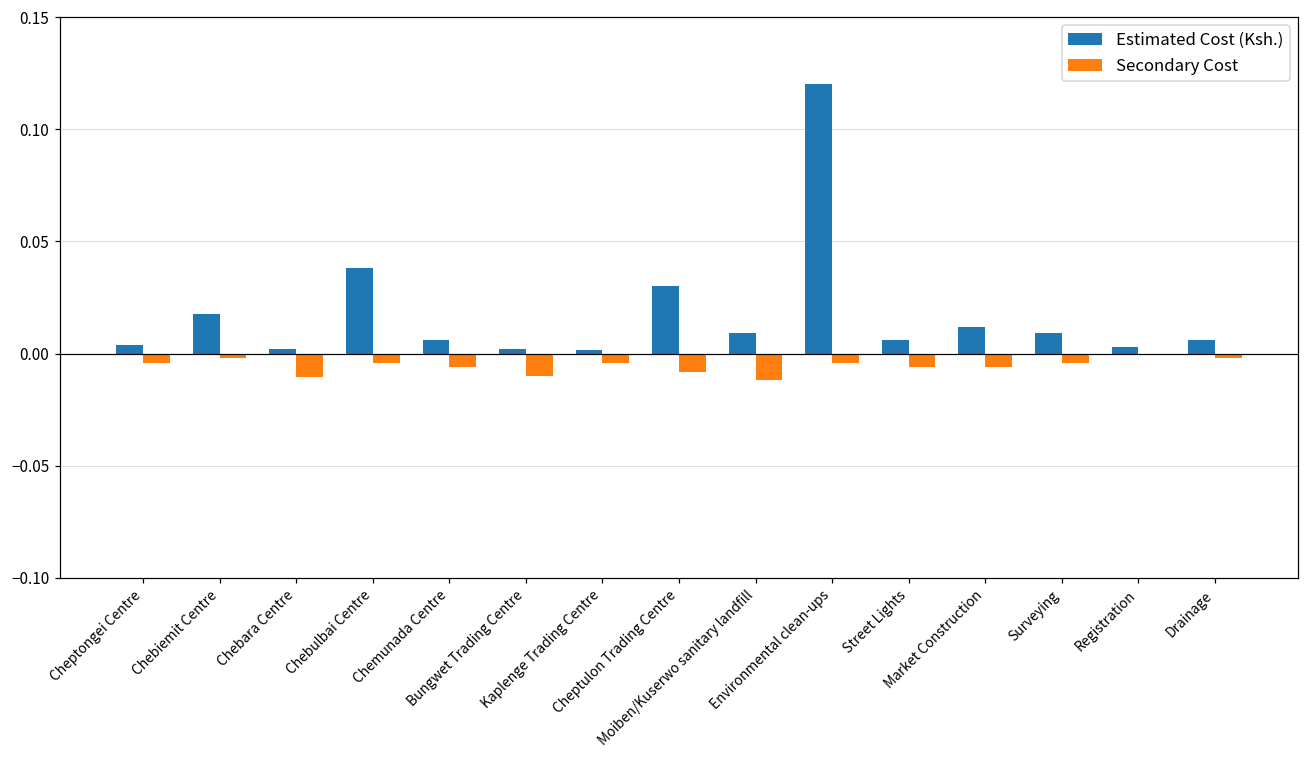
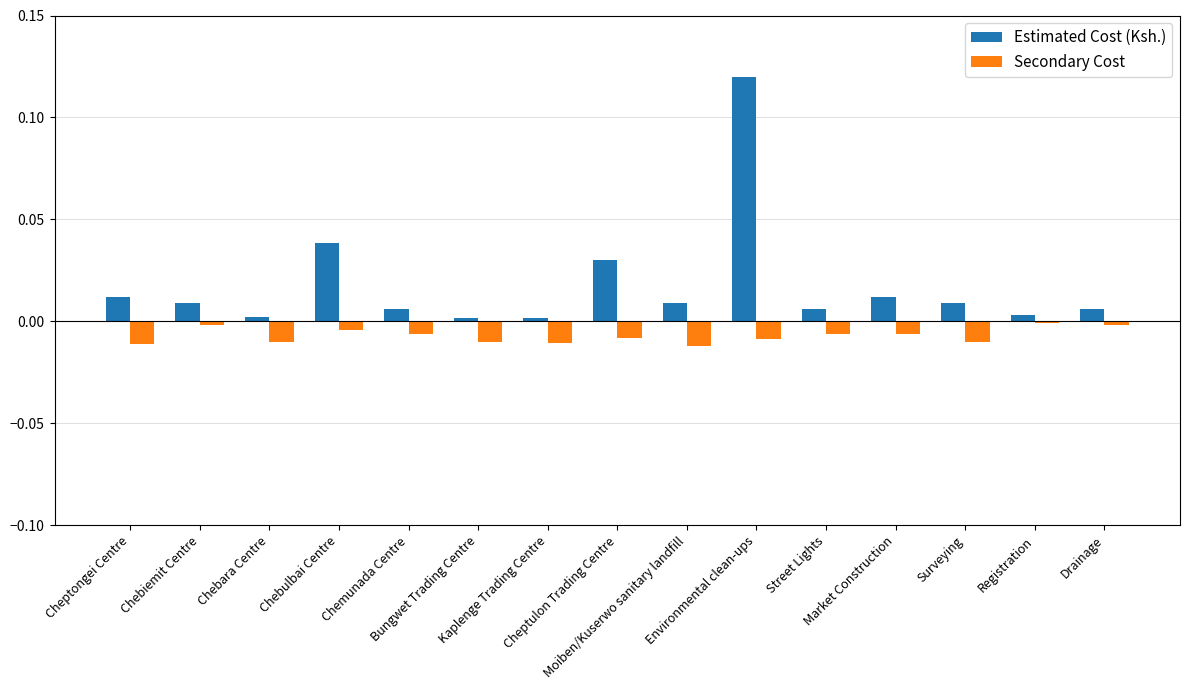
  {
    "Estimated Cost (Ksh.)": {
-     "Cheptongei Centre": 0.004,
-     "Chebiemit Centre": 0.018,
+     "Cheptongei Centre": 0.012,
+     "Chebiemit Centre": 0.009,
      "Chebara Centre": 0.002,
      "Chebulbai Centre": 0.038,
      "Chemunada Centre": 0.006,
      "Bungwet Trading Centre": 0.002,
      "Kaplenge Trading Centre": 0.002,
      "Cheptulon Trading Centre": 0.030,
      "Moiben/Kuserwo sanitary landfill": 0.009,
      "Environmental clean-ups": 0.120,
      "Street Lights": 0.006,
      "Market Construction": 0.012,
      "Surveying": 0.009,
      "Registration": 0.003,
      "Drainage": 0.006
    },
    "Secondary Cost": {
-     "Cheptongei Centre": -0.004,
+     "Cheptongei Centre": -0.011,
      "Chebiemit Centre": -0.002,
      "Chebara Centre": -0.010,
      "Chebulbai Centre": -0.004,
      "Chemunada Centre": -0.006,
      "Bungwet Trading Centre": -0.010,
-     "Kaplenge Trading Centre": -0.004,
+     "Kaplenge Trading Centre": -0.011,
      "Cheptulon Trading Centre": -0.008,
      "Moiben/Kuserwo sanitary landfill": -0.012,
-     "Environmental clean-ups": -0.004,
+     "Environmental clean-ups": -0.009,
      "Street Lights": -0.006,
      "Market Construction": -0.006,
-     "Surveying": -0.004,
+     "Surveying": -0.010,
      "Drainage": -0.002
    }
  }
